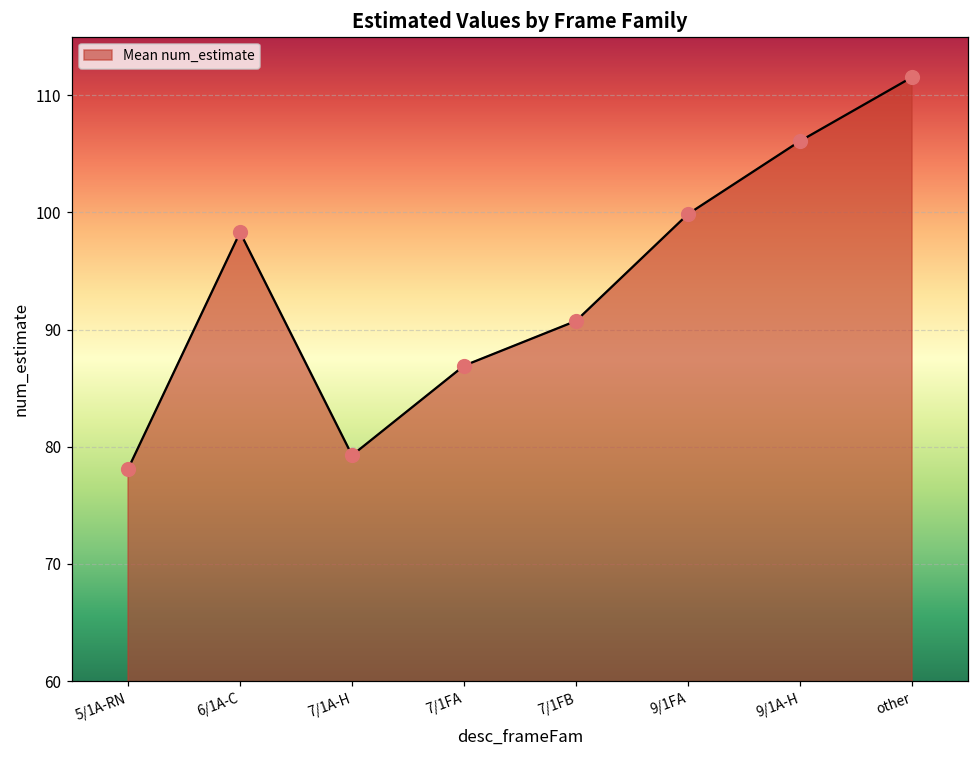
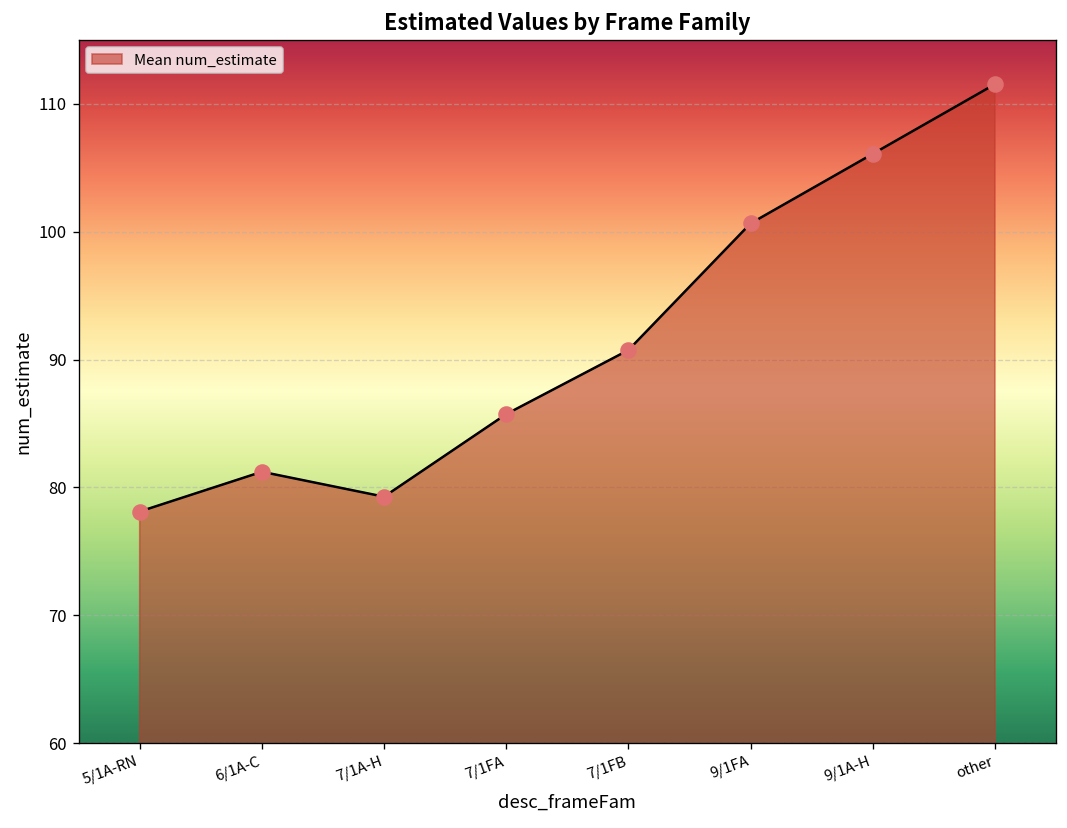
  {
    "5/1A-RN": 78.1,
-   "6/1A-C": 98.3,
+   "6/1A-C": 81.2,
    "7/1A-H": 79.3,
-   "7/1FA": 86.9,
+   "7/1FA": 85.7,
    "7/1FB": 90.7,
-   "9/1FA": 99.9,
+   "9/1FA": 100.7,
    "9/1A-H": 106.1,
    "other": 111.5
  }
